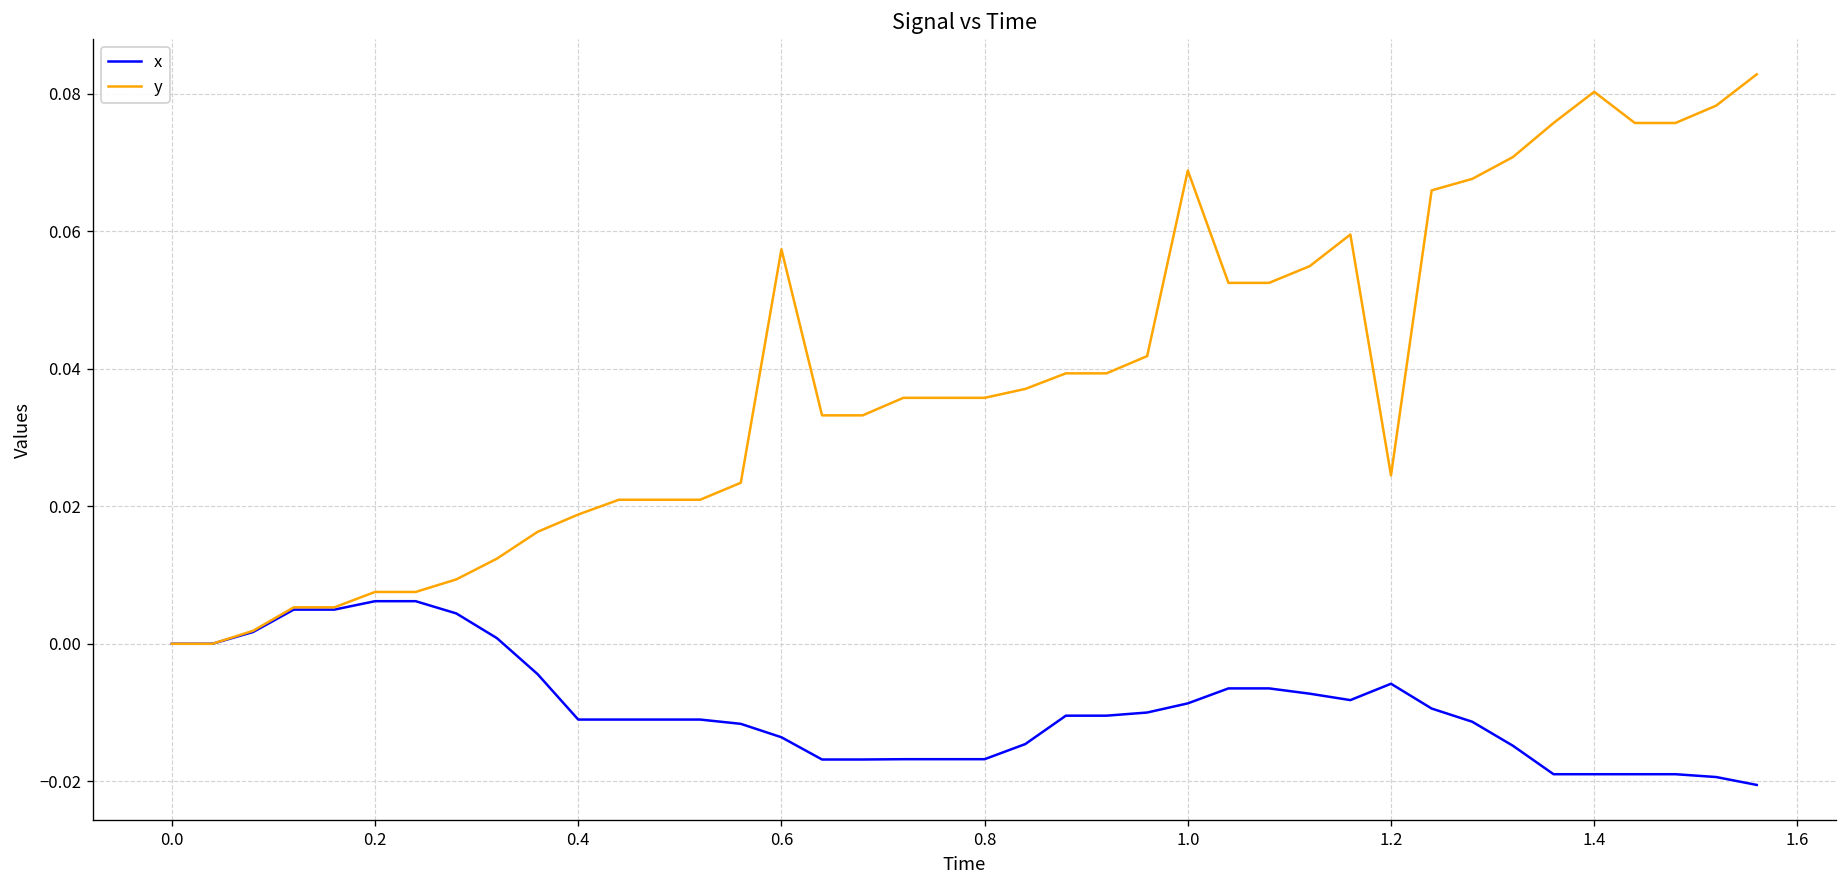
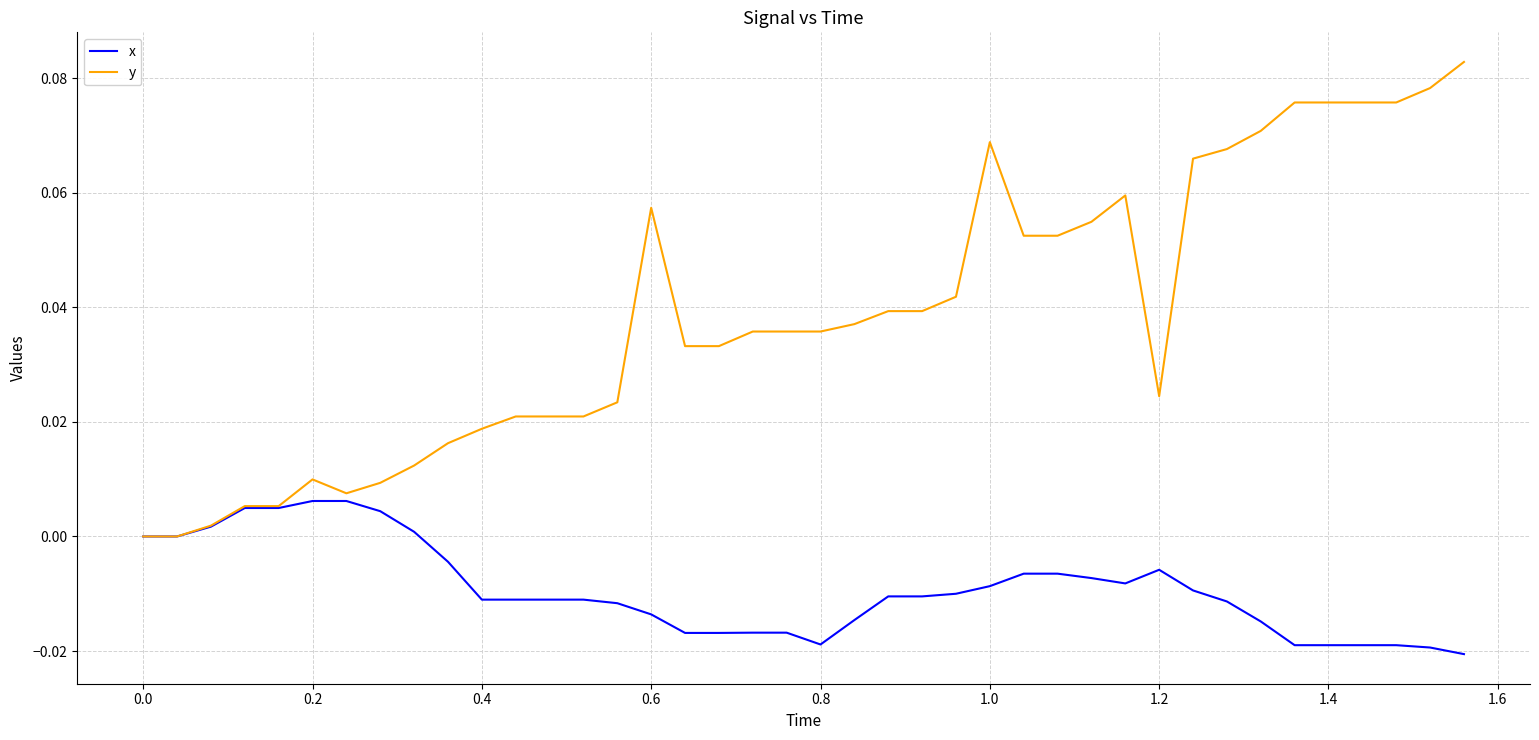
  {
    "x": {
      "0.2": 0.006,
      "0.4": -0.011,
      "0.6": -0.014,
-     "0.8": -0.017,
+     "0.8": -0.019,
      "1.0": -0.009,
      "1.2": -0.006,
      "1.4": -0.019
    },
    "y": {
-     "0.2": 0.008,
+     "0.2": 0.010,
      "0.4": 0.019,
      "0.6": 0.057,
      "0.8": 0.036,
      "1.0": 0.069,
      "1.2": 0.024,
-     "1.4": 0.080
+     "1.4": 0.076
    }
  }
